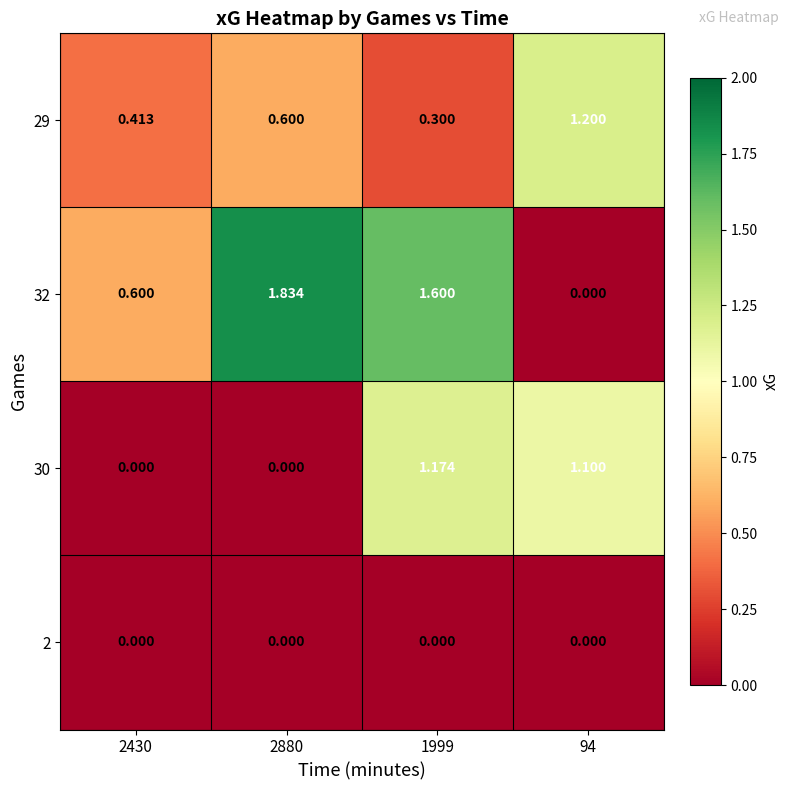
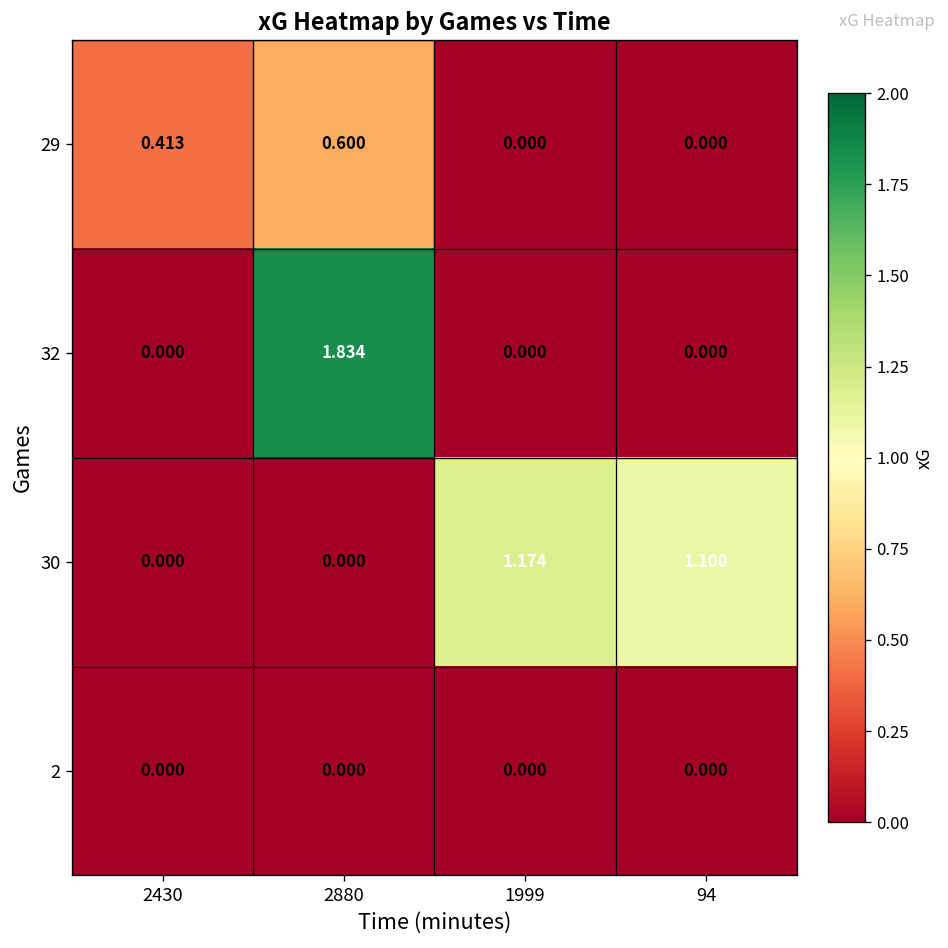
  {
    "29": {
      "2430": 0.413,
      "2880": 0.600,
-     "1999": 0.300,
-     "94": 1.200
+     "1999": 0.000,
+     "94": 0.000
    },
    "32": {
-     "2430": 0.600,
+     "2430": 0.000,
      "2880": 1.834,
-     "1999": 1.600,
+     "1999": 0.000,
      "94": 0.000
    },
    "30": {
      "2430": 0.000,
      "2880": 0.000,
      "1999": 1.174,
      "94": 1.100
    },
    "2": {
      "2430": 0.000,
      "2880": 0.000,
      "1999": 0.000,
      "94": 0.000
    }
  }
